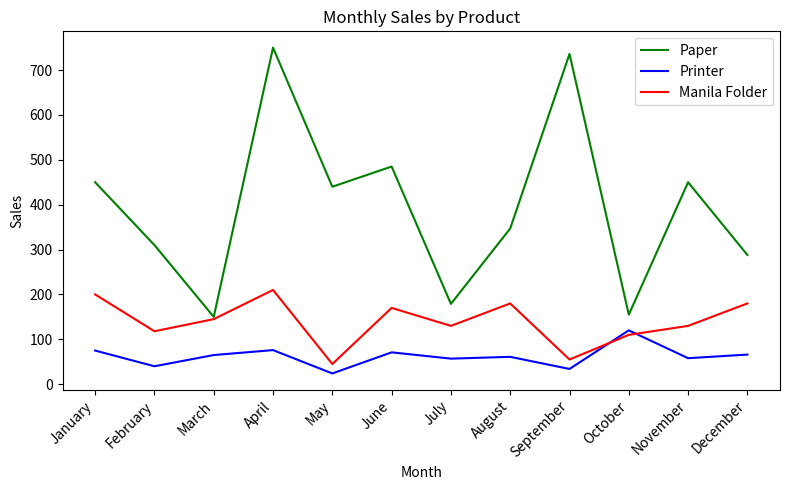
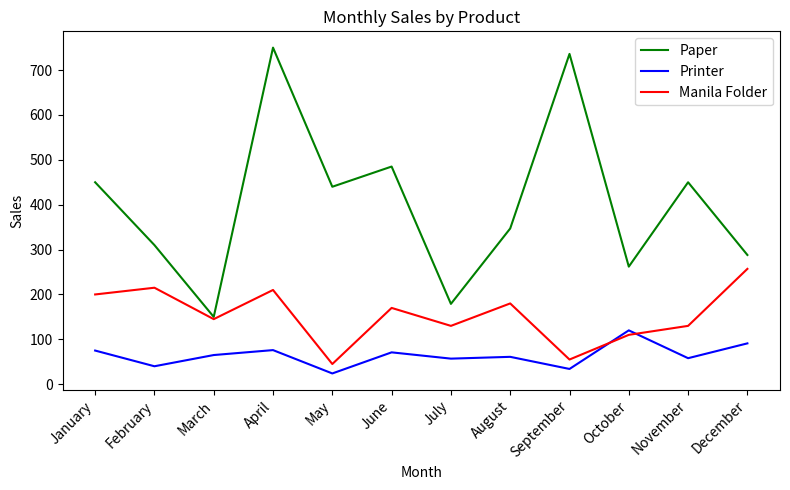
  {
    "Paper": {
      "January": 450,
      "February": 310,
      "April": 750,
      "May": 440,
      "June": 490,
      "July": 180,
      "August": 350,
      "September": 740,
-     "October": 160,
+     "October": 260,
      "November": 450,
      "December": 290
    },
    "Printer": {
      "January": 80,
      "February": 40,
      "March": 70,
      "April": 80,
      "May": 20,
      "June": 70,
      "July": 60,
      "August": 60,
      "September": 30,
      "October": 120,
      "November": 60,
-     "December": 70
+     "December": 90
    },
    "Manila Folder": {
      "January": 200,
-     "February": 120,
+     "February": 220,
      "April": 210,
      "May": 50,
      "June": 170,
      "July": 130,
      "August": 180,
      "September": 60,
      "October": 110,
      "November": 130,
-     "December": 180
+     "December": 260
    }
  }
